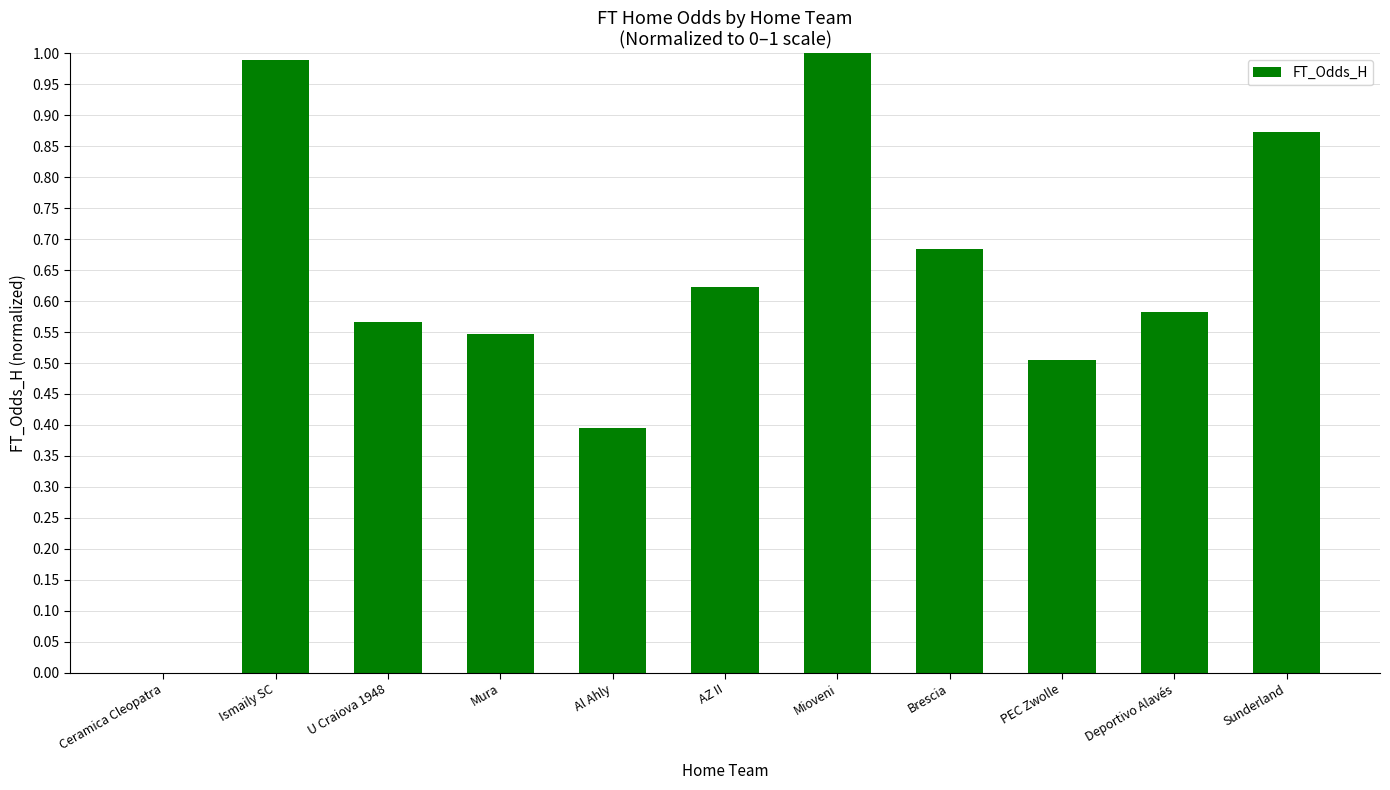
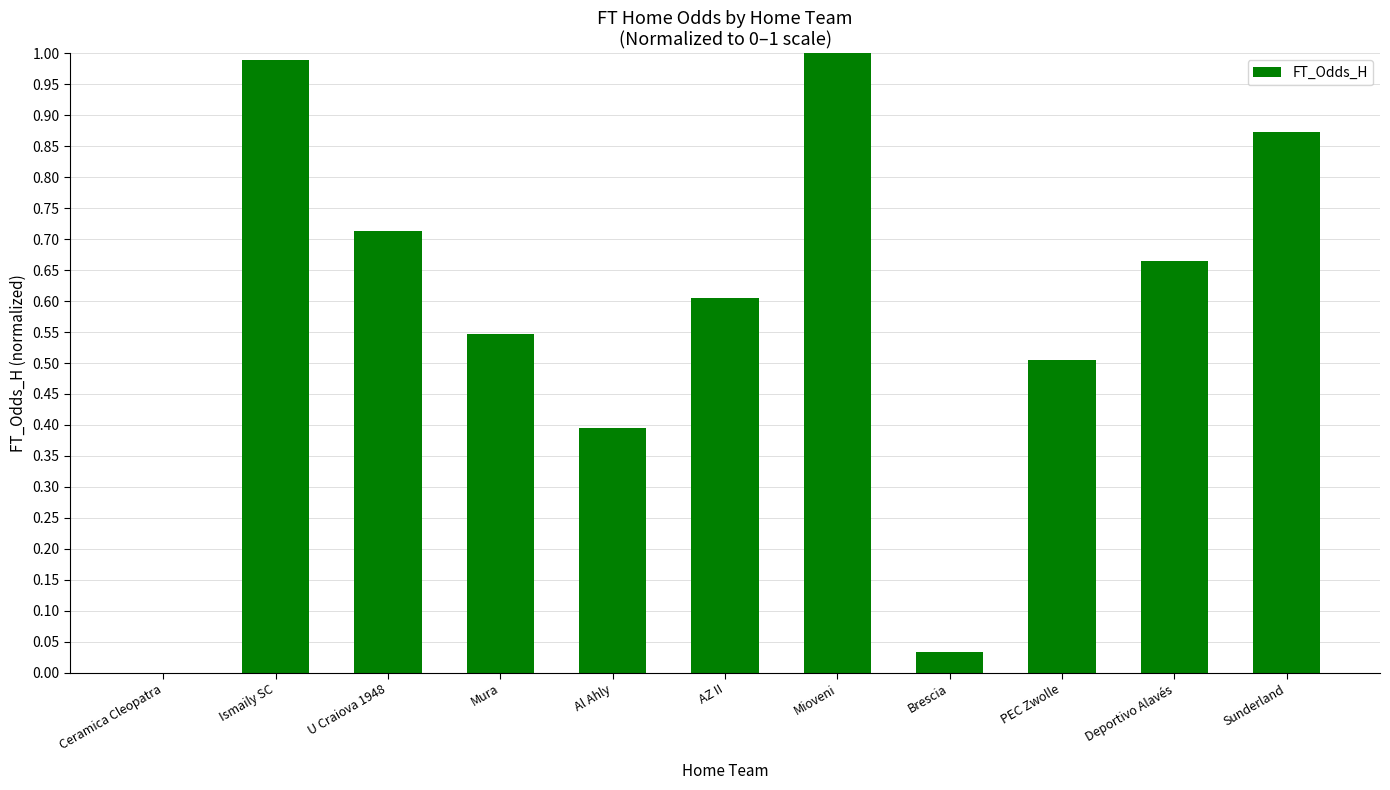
  {
    "Ceramica Cleopatra": 0.00,
    "Ismaily SC": 0.99,
-   "U Craiova 1948": 0.57,
+   "U Craiova 1948": 0.71,
    "Mura": 0.55,
    "Al Ahly": 0.39,
-   "AZ II": 0.62,
+   "AZ II": 0.61,
    "Mioveni": 1.00,
-   "Brescia": 0.68,
+   "Brescia": 0.03,
    "PEC Zwolle": 0.50,
-   "Deportivo Alavés": 0.58,
+   "Deportivo Alavés": 0.66,
    "Sunderland": 0.87
  }
